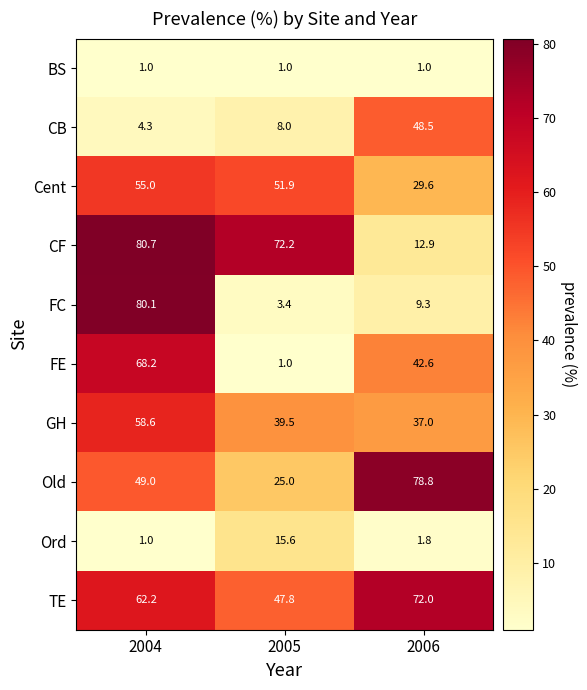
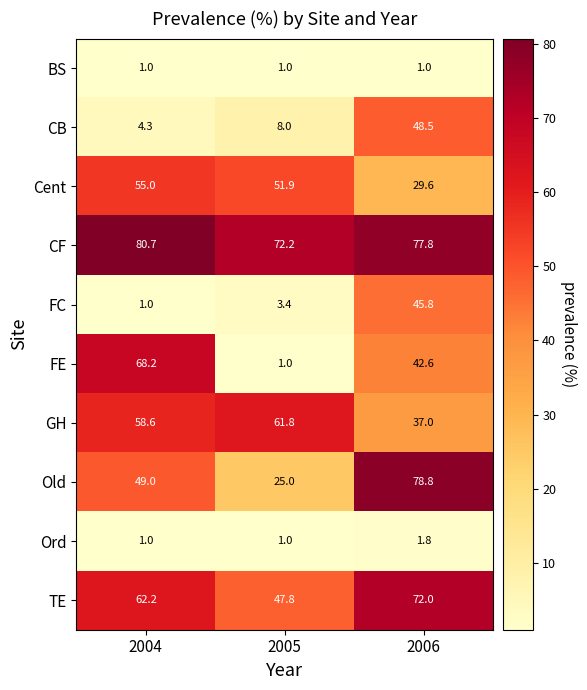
  {
    "BS": {
      "2004": 1.0,
      "2005": 1.0,
      "2006": 1.0
    },
    "CB": {
      "2004": 4.3,
      "2005": 8.0,
      "2006": 48.5
    },
    "Cent": {
      "2004": 55.0,
      "2005": 51.9,
      "2006": 29.6
    },
    "CF": {
      "2004": 80.7,
      "2005": 72.2,
-     "2006": 12.9
+     "2006": 77.8
    },
    "FC": {
-     "2004": 80.1,
+     "2004": 1.0,
      "2005": 3.4,
-     "2006": 9.3
+     "2006": 45.8
    },
    "FE": {
      "2004": 68.2,
      "2005": 1.0,
      "2006": 42.6
    },
    "GH": {
      "2004": 58.6,
-     "2005": 39.5,
+     "2005": 61.8,
      "2006": 37.0
    },
    "Old": {
      "2004": 49.0,
      "2005": 25.0,
      "2006": 78.8
    },
    "Ord": {
      "2004": 1.0,
-     "2005": 15.6,
+     "2005": 1.0,
      "2006": 1.8
    },
    "TE": {
      "2004": 62.2,
      "2005": 47.8,
      "2006": 72.0
    }
  }
